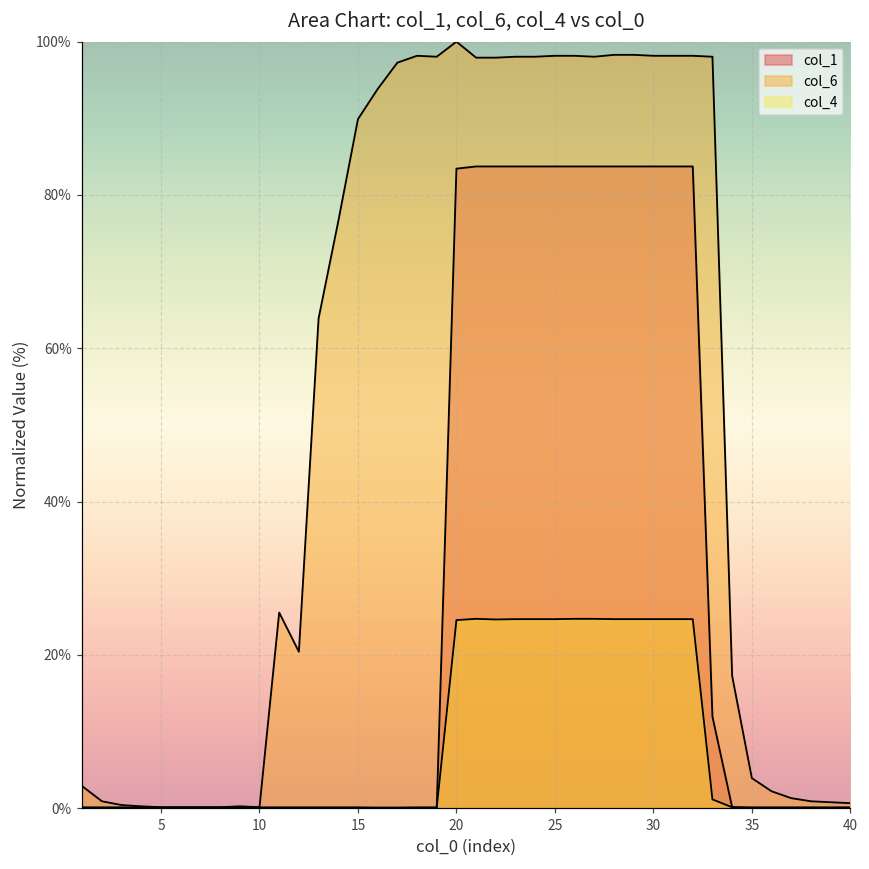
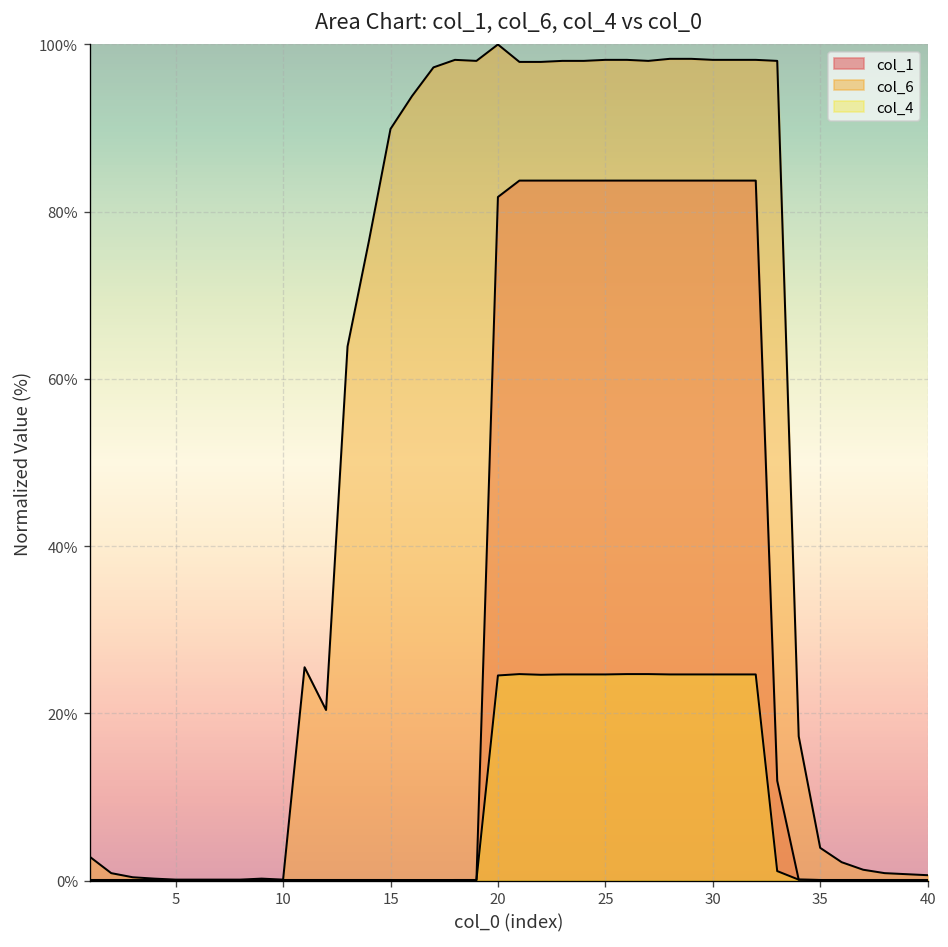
  {
    "col_1": {
-     "20": "83%",
+     "20": "82%",
      "25": "84%",
      "30": "84%"
    }
  }
